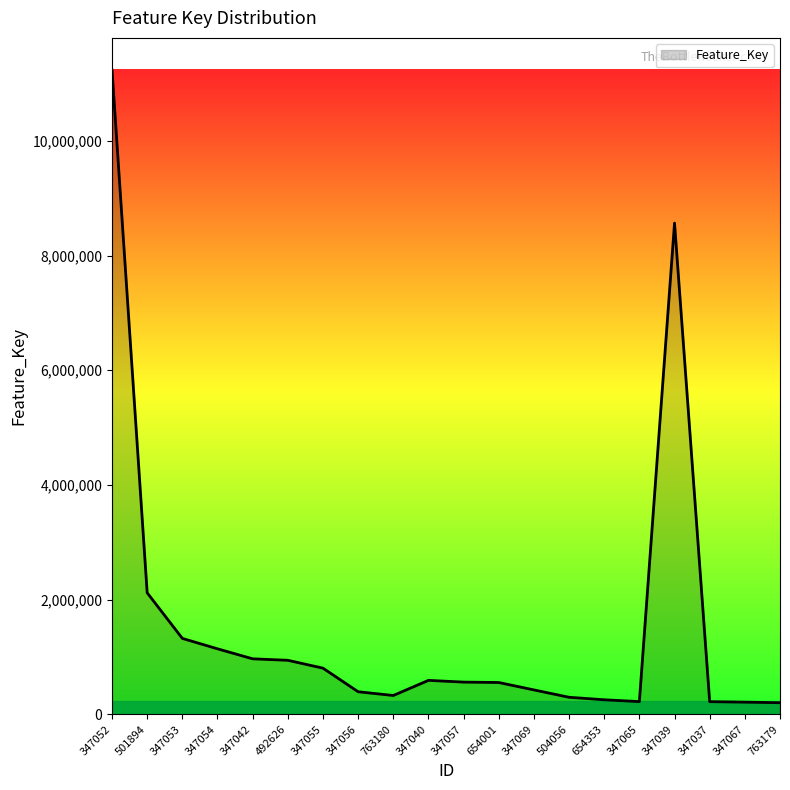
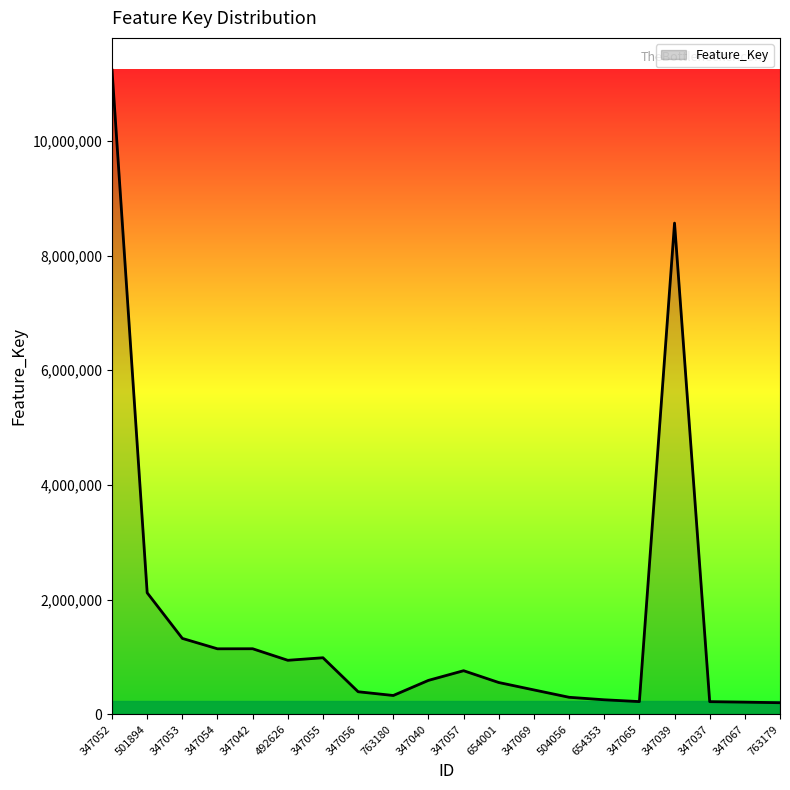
  {
    "347052": "11,200,000",
    "501894": "2,100,000",
    "347053": "1,300,000",
    "347054": "1,100,000",
-   "347042": "1,000,000",
+   "347042": "1,100,000",
    "492626": "900,000",
-   "347055": "800,000",
+   "347055": "1,000,000",
    "347056": "400,000",
    "763180": "300,000",
    "347040": "600,000",
-   "347057": "600,000",
+   "347057": "800,000",
    "654001": "600,000",
    "347069": "400,000",
    "504056": "300,000",
    "654353": "300,000",
    "347039": "8,600,000"
  }
